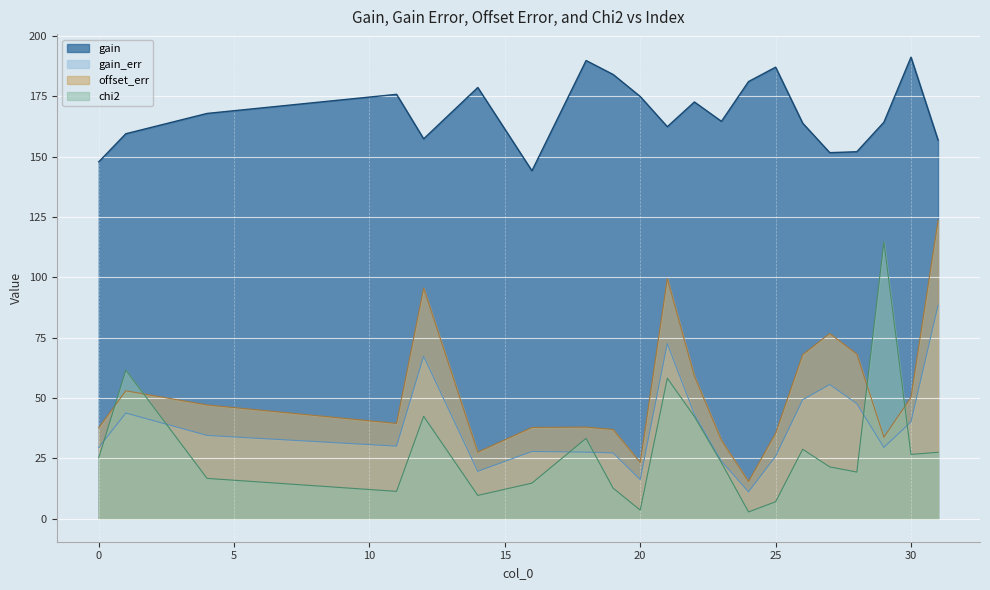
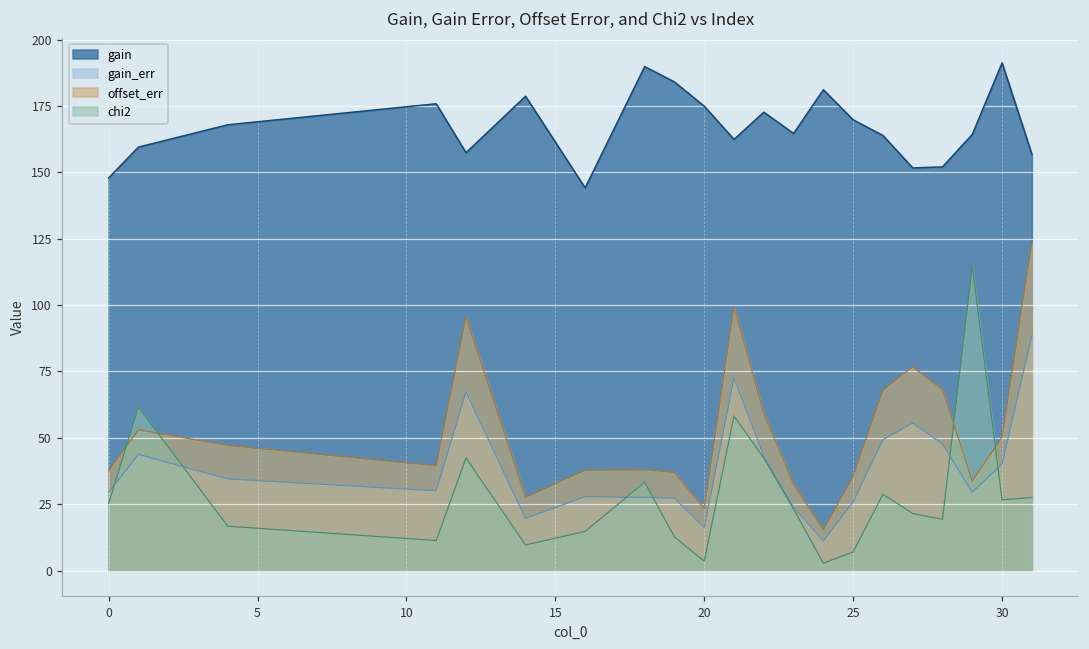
  {
    "gain": {
      "0": 148,
      "20": 175,
-     "25": 187,
+     "25": 170,
      "30": 191
    },
    "offset_err": {
      "0": 38,
      "20": 23,
      "25": 35,
      "30": 50
    }
  }
